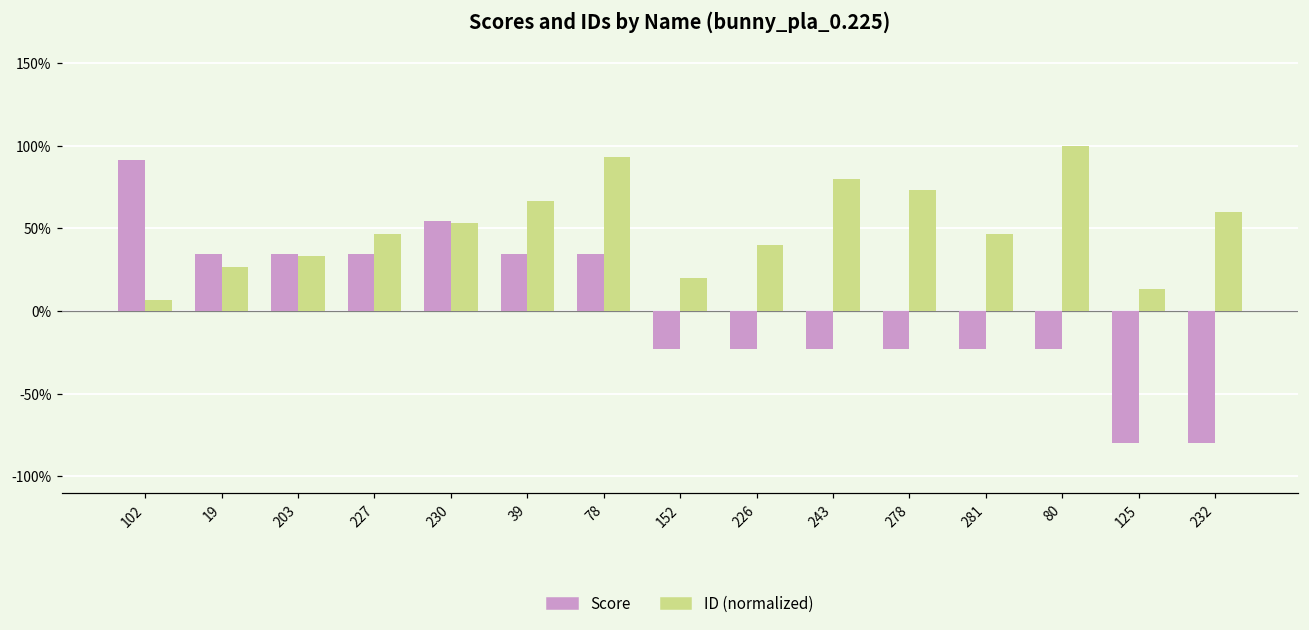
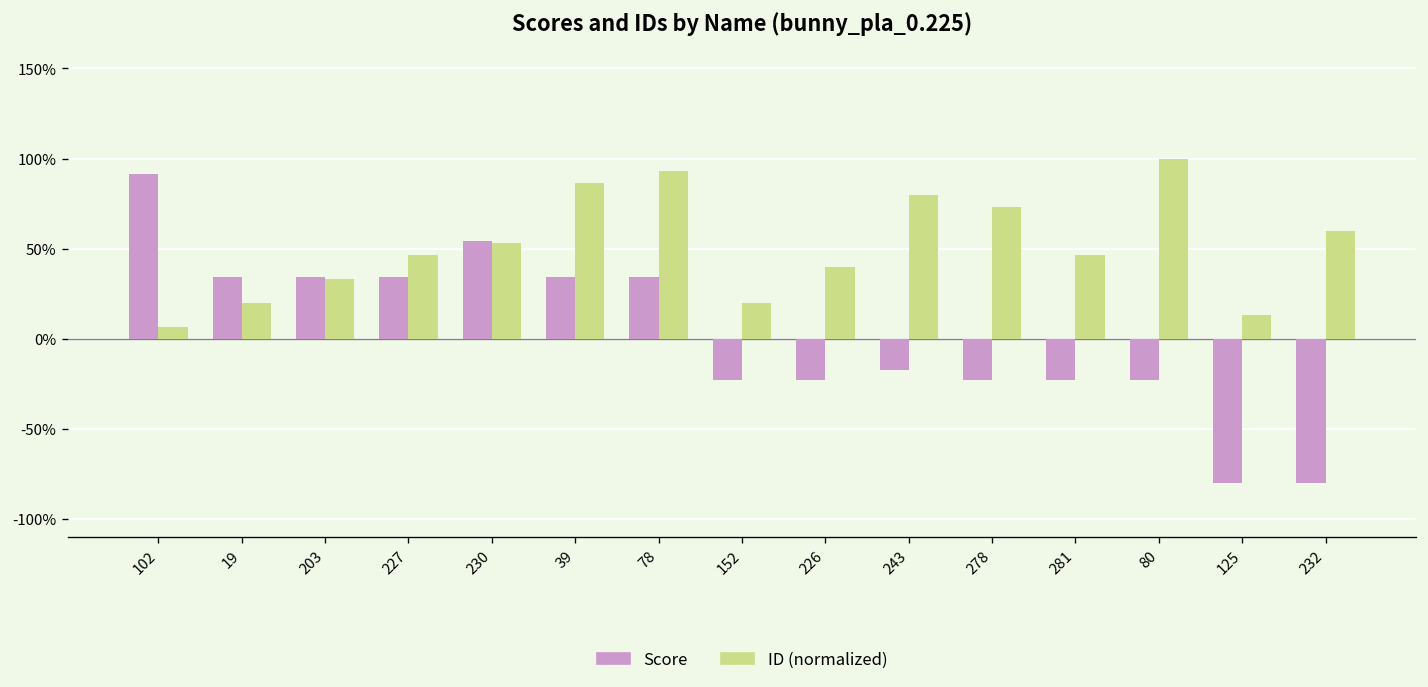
  {
    "Score": {
      "102": "92%",
      "19": "34%",
      "203": "34%",
      "227": "34%",
      "230": "54%",
      "39": "34%",
      "78": "34%",
      "152": "-23%",
      "226": "-23%",
-     "243": "-23%",
+     "243": "-17%",
      "278": "-23%",
      "281": "-23%",
      "80": "-23%",
      "125": "-80%",
      "232": "-80%"
    },
    "ID (normalized)": {
      "102": "7%",
-     "19": "27%",
+     "19": "20%",
      "203": "33%",
      "227": "47%",
      "230": "53%",
-     "39": "67%",
+     "39": "87%",
      "78": "93%",
      "152": "20%",
      "226": "40%",
      "243": "80%",
      "278": "73%",
      "281": "47%",
      "80": "100%",
      "125": "13%",
      "232": "60%"
    }
  }
